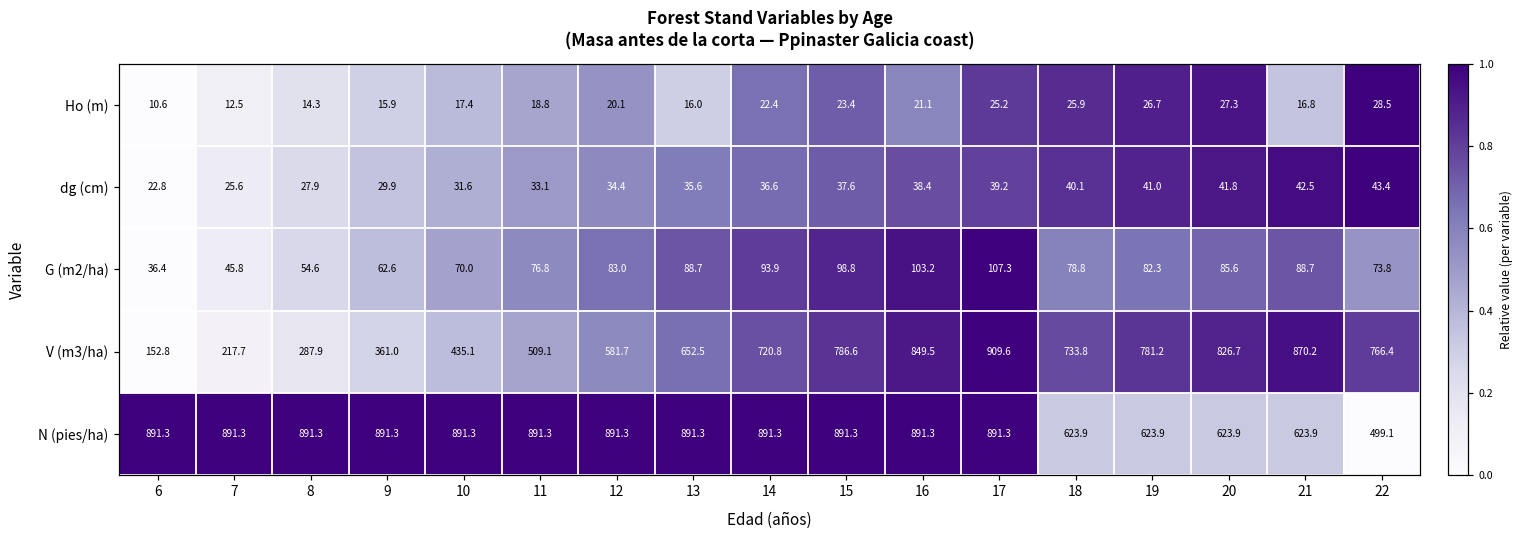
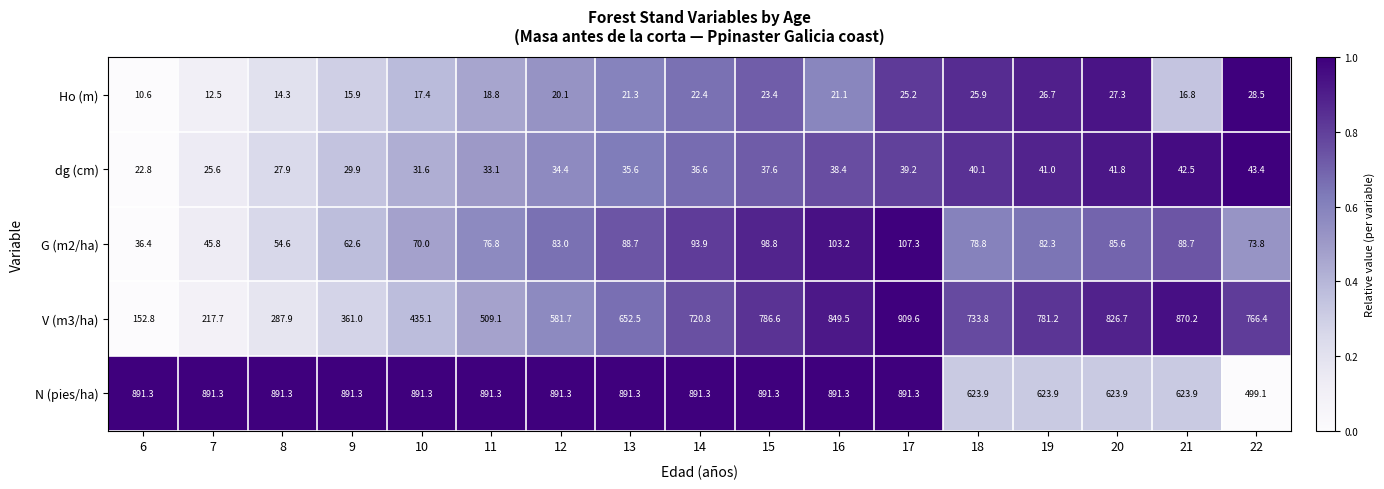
  {
    "Ho (m)": {
      "6": 10.6,
      "7": 12.5,
      "8": 14.3,
      "9": 15.9,
      "10": 17.4,
      "11": 18.8,
      "12": 20.1,
-     "13": 16.0,
+     "13": 21.3,
      "14": 22.4,
      "15": 23.4,
      "16": 21.1,
      "17": 25.2,
      "18": 25.9,
      "19": 26.7,
      "20": 27.3,
      "21": 16.8,
      "22": 28.5
    },
    "dg (cm)": {
      "6": 22.8,
      "7": 25.6,
      "8": 27.9,
      "9": 29.9,
      "10": 31.6,
      "11": 33.1,
      "12": 34.4,
      "13": 35.6,
      "14": 36.6,
      "15": 37.6,
      "16": 38.4,
      "17": 39.2,
      "18": 40.1,
      "19": 41.0,
      "20": 41.8,
      "21": 42.5,
      "22": 43.4
    },
    "G (m2/ha)": {
      "6": 36.4,
      "7": 45.8,
      "8": 54.6,
      "9": 62.6,
      "10": 70.0,
      "11": 76.8,
      "12": 83.0,
      "13": 88.7,
      "14": 93.9,
      "15": 98.8,
      "16": 103.2,
      "17": 107.3,
      "18": 78.8,
      "19": 82.3,
      "20": 85.6,
      "21": 88.7,
      "22": 73.8
    },
    "V (m3/ha)": {
      "6": 152.8,
      "7": 217.7,
      "8": 287.9,
      "9": 361.0,
      "10": 435.1,
      "11": 509.1,
      "12": 581.7,
      "13": 652.5,
      "14": 720.8,
      "15": 786.6,
      "16": 849.5,
      "17": 909.6,
      "18": 733.8,
      "19": 781.2,
      "20": 826.7,
      "21": 870.2,
      "22": 766.4
    },
    "N (pies/ha)": {
      "6": 891.3,
      "7": 891.3,
      "8": 891.3,
      "9": 891.3,
      "10": 891.3,
      "11": 891.3,
      "12": 891.3,
      "13": 891.3,
      "14": 891.3,
      "15": 891.3,
      "16": 891.3,
      "17": 891.3,
      "18": 623.9,
      "19": 623.9,
      "20": 623.9,
      "21": 623.9,
      "22": 499.1
    }
  }
